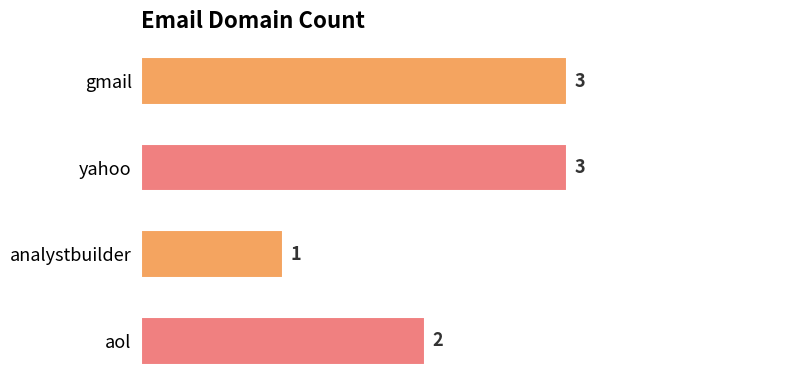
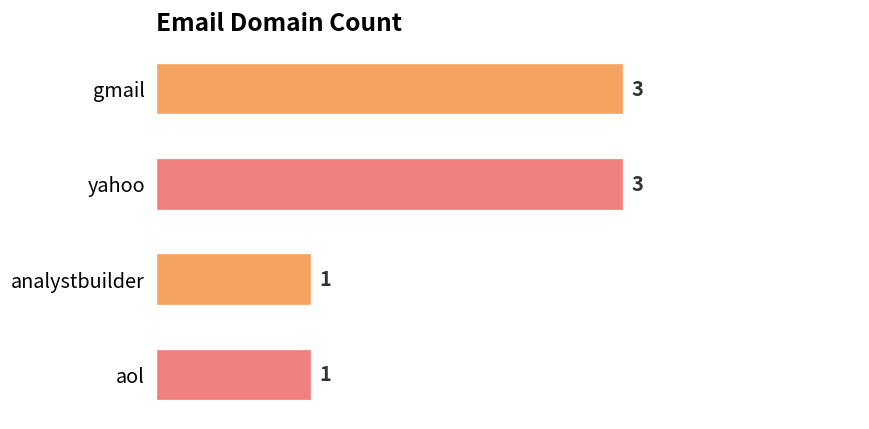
  {
    "gmail": 3,
    "yahoo": 3,
    "analystbuilder": 1,
-   "aol": 2
+   "aol": 1
  }
